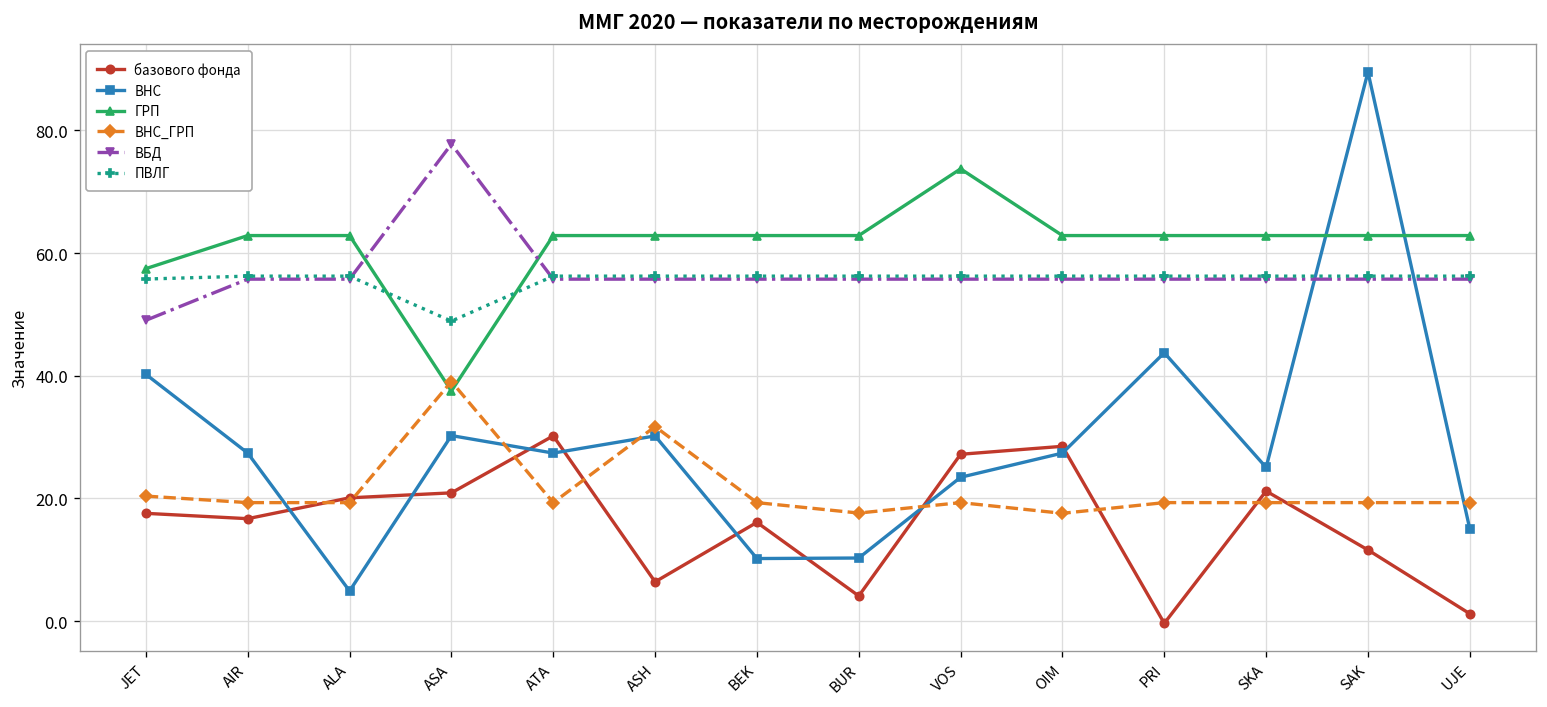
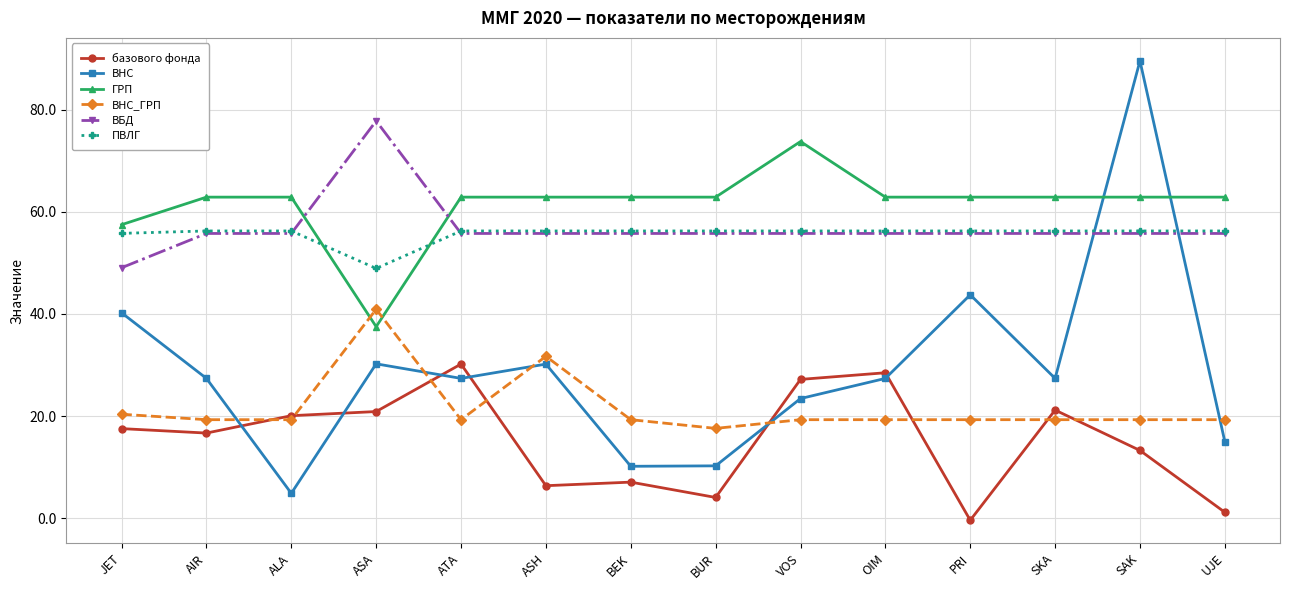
  {
    "базового фонда": {
      "JET": 18,
      "AIR": 17,
      "ALA": 20,
      "ASA": 21,
      "ATA": 30,
      "ASH": 6,
-     "BEK": 16,
+     "BEK": 7,
      "BUR": 4,
      "VOS": 27,
      "OIM": 29,
      "PRI": 0,
      "SKA": 21,
-     "SAK": 12,
+     "SAK": 13,
      "UJE": 1
    },
    "ВНС": {
      "JET": 40,
      "AIR": 27,
      "ALA": 5,
      "ASA": 30,
      "ATA": 27,
      "ASH": 30,
      "BEK": 10,
      "BUR": 10,
      "VOS": 23,
      "OIM": 27,
      "PRI": 44,
-     "SKA": 25,
+     "SKA": 27,
      "SAK": 90,
      "UJE": 15
    },
    "ВНС_ГРП": {
      "JET": 20,
      "AIR": 19,
      "ALA": 19,
-     "ASA": 39,
+     "ASA": 41,
      "ATA": 19,
      "ASH": 32,
      "BEK": 19,
      "BUR": 18,
      "VOS": 19,
-     "OIM": 18,
+     "OIM": 19,
      "PRI": 19,
      "SKA": 19,
      "SAK": 19,
      "UJE": 19
    },
    "ВБД": {
      "JET": 49,
      "ASA": 78
    }
  }
